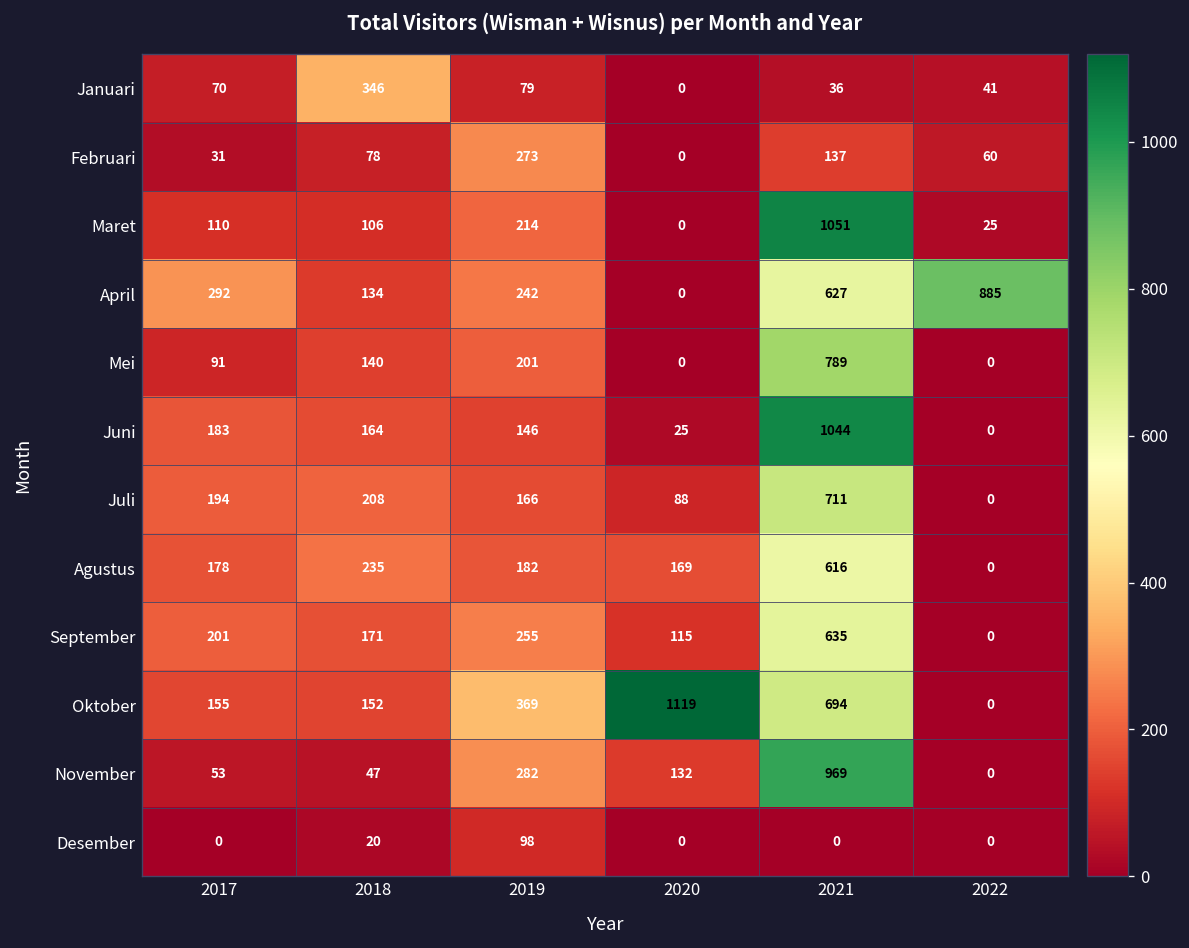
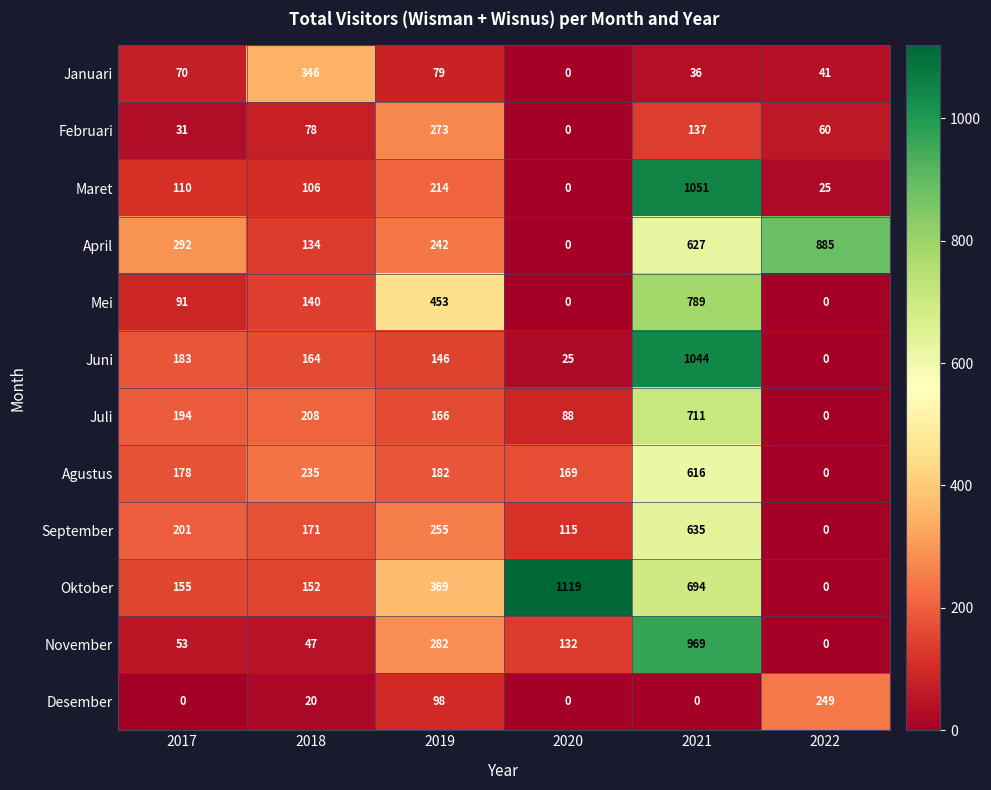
  {
    "Januari": {
      "2017": 70,
      "2018": 346,
      "2019": 79,
      "2020": 0,
      "2021": 36,
      "2022": 41
    },
    "Februari": {
      "2017": 31,
      "2018": 78,
      "2019": 273,
      "2020": 0,
      "2021": 137,
      "2022": 60
    },
    "Maret": {
      "2017": 110,
      "2018": 106,
      "2019": 214,
      "2020": 0,
      "2021": 1051,
      "2022": 25
    },
    "April": {
      "2017": 292,
      "2018": 134,
      "2019": 242,
      "2020": 0,
      "2021": 627,
      "2022": 885
    },
    "Mei": {
      "2017": 91,
      "2018": 140,
-     "2019": 201,
+     "2019": 453,
      "2020": 0,
      "2021": 789,
      "2022": 0
    },
    "Juni": {
      "2017": 183,
      "2018": 164,
      "2019": 146,
      "2020": 25,
      "2021": 1044,
      "2022": 0
    },
    "Juli": {
      "2017": 194,
      "2018": 208,
      "2019": 166,
      "2020": 88,
      "2021": 711,
      "2022": 0
    },
    "Agustus": {
      "2017": 178,
      "2018": 235,
      "2019": 182,
      "2020": 169,
      "2021": 616,
      "2022": 0
    },
    "September": {
      "2017": 201,
      "2018": 171,
      "2019": 255,
      "2020": 115,
      "2021": 635,
      "2022": 0
    },
    "Oktober": {
      "2017": 155,
      "2018": 152,
      "2019": 369,
      "2020": 1119,
      "2021": 694,
      "2022": 0
    },
    "November": {
      "2017": 53,
      "2018": 47,
      "2019": 282,
      "2020": 132,
      "2021": 969,
      "2022": 0
    },
    "Desember": {
      "2017": 0,
      "2018": 20,
      "2019": 98,
      "2020": 0,
      "2021": 0,
-     "2022": 0
+     "2022": 249
    }
  }
